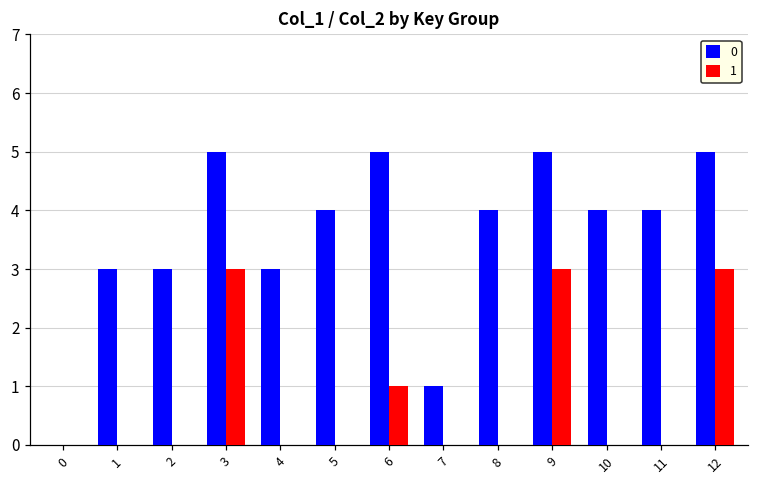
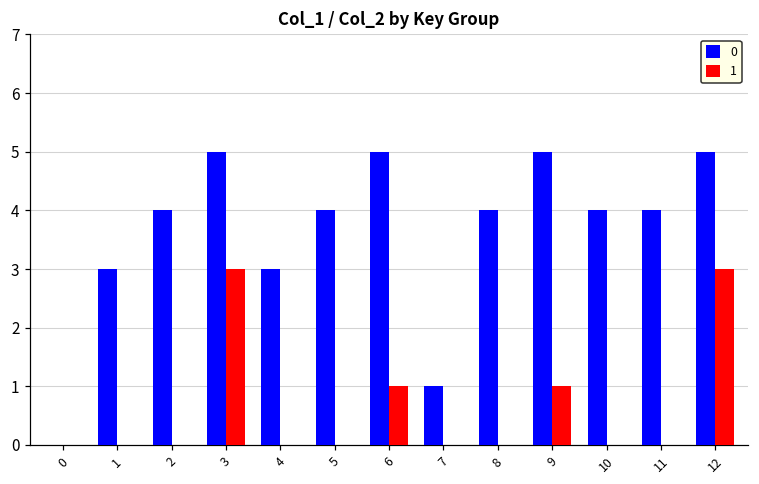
  {
    "0": {
      "0": 0,
      "1": 3,
-     "2": 3,
+     "2": 4,
      "3": 5,
      "4": 3,
      "5": 4,
      "6": 5,
      "7": 1,
      "8": 4,
      "9": 5,
      "10": 4,
      "11": 4,
      "12": 5
    },
    "1": {
      "0": 0,
      "1": 0,
      "2": 0,
      "3": 3,
      "4": 0,
      "5": 0,
      "6": 1,
      "7": 0,
      "8": 0,
-     "9": 3,
+     "9": 1,
      "10": 0,
      "11": 0,
      "12": 3
    }
  }
